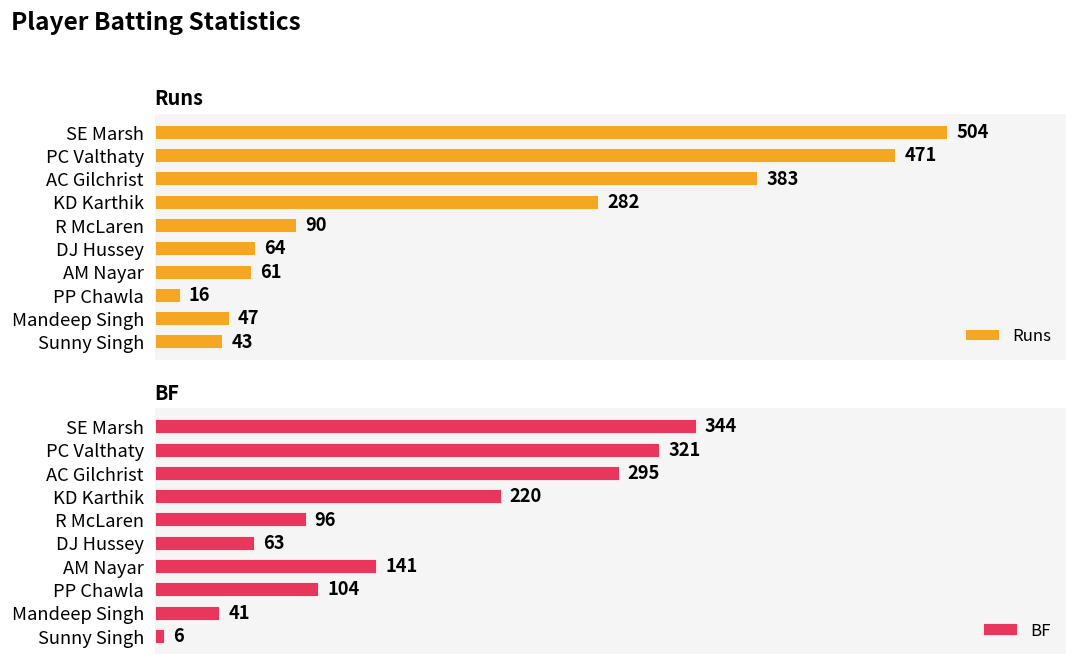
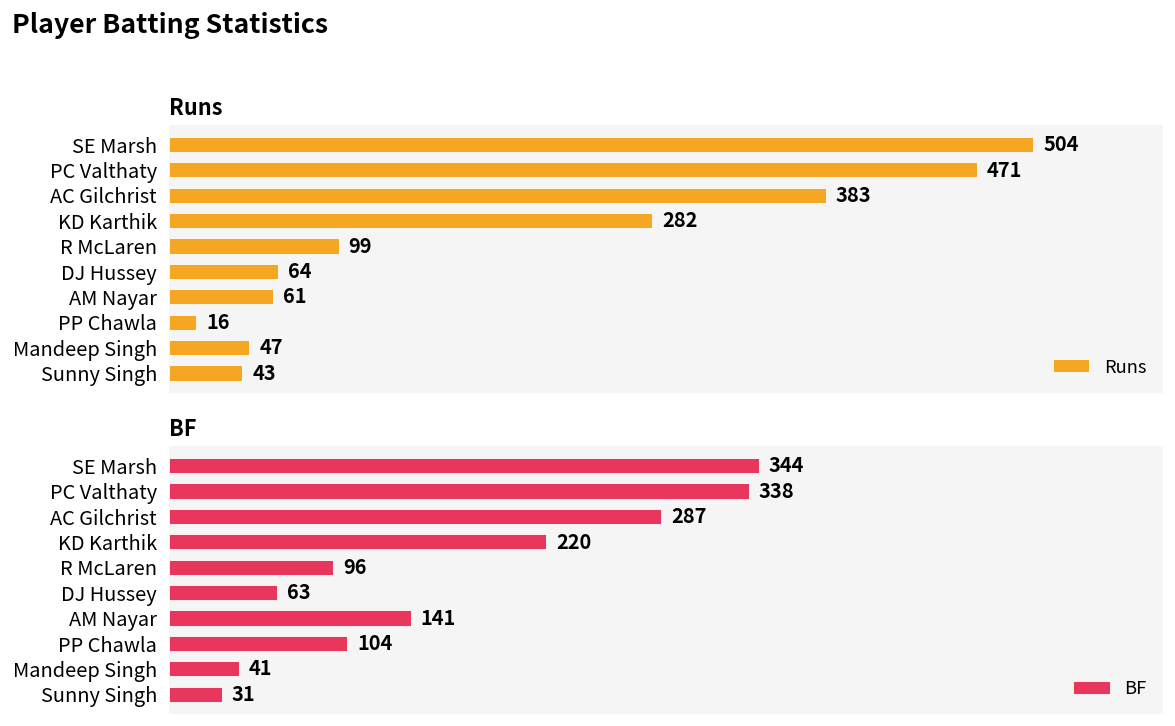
  {
    "Runs": {
      "SE Marsh": 504,
      "PC Valthaty": 471,
      "AC Gilchrist": 383,
      "KD Karthik": 282,
-     "R McLaren": 90,
+     "R McLaren": 99,
      "DJ Hussey": 64,
      "AM Nayar": 61,
      "PP Chawla": 16,
      "Mandeep Singh": 47,
      "Sunny Singh": 43
    },
    "BF": {
      "SE Marsh": 344,
-     "PC Valthaty": 321,
-     "AC Gilchrist": 295,
+     "PC Valthaty": 338,
+     "AC Gilchrist": 287,
      "KD Karthik": 220,
      "R McLaren": 96,
      "DJ Hussey": 63,
      "AM Nayar": 141,
      "PP Chawla": 104,
      "Mandeep Singh": 41,
-     "Sunny Singh": 6
+     "Sunny Singh": 31
    }
  }
